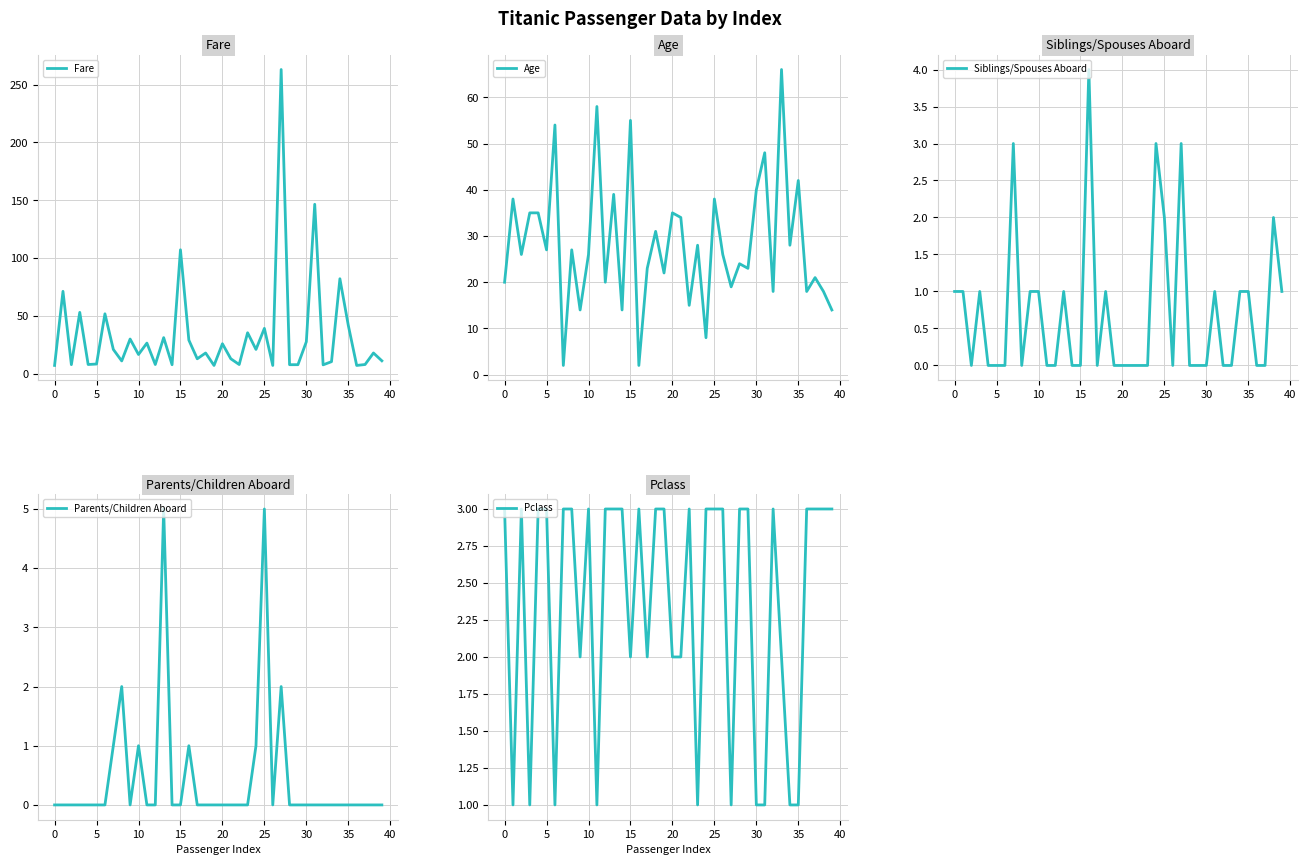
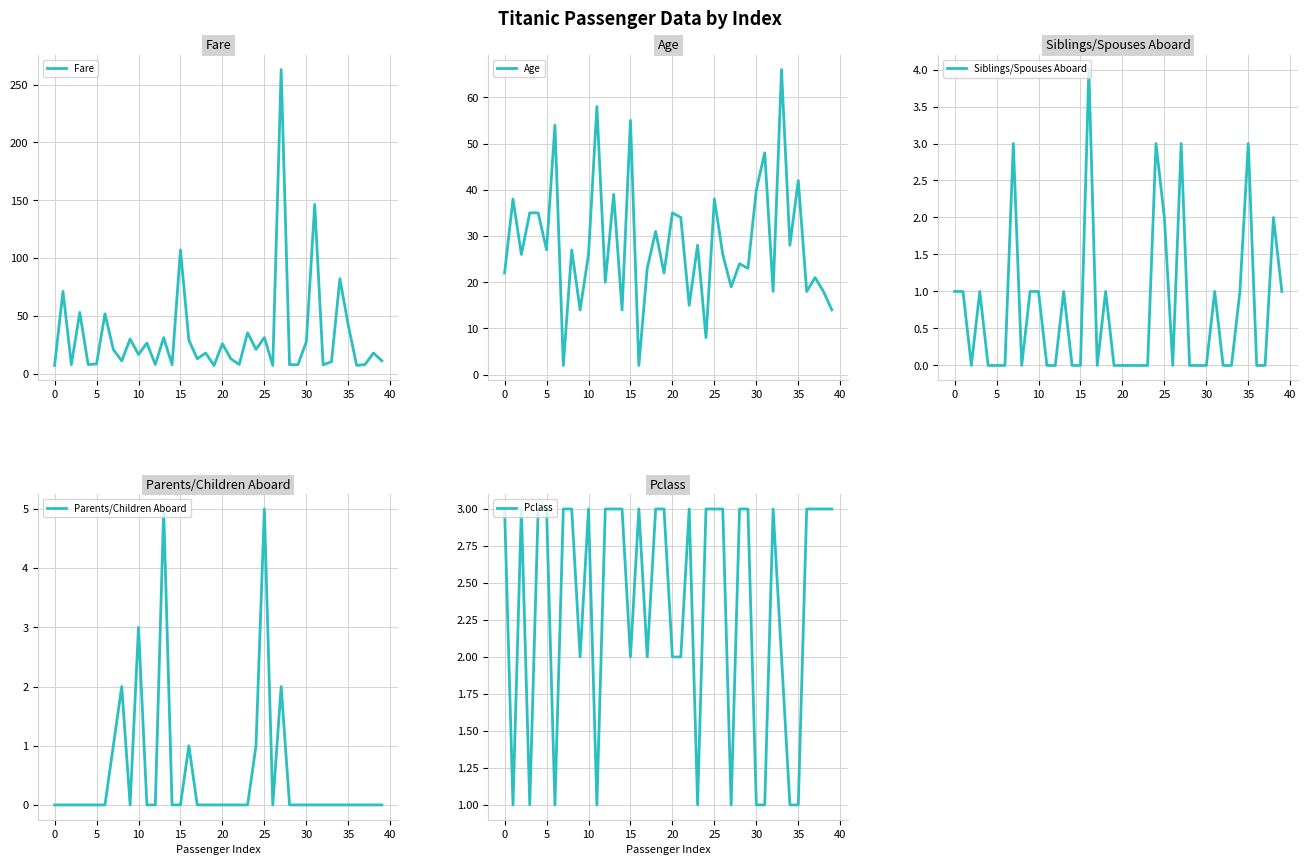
  {
    "Fare": {
      "0": 7,
      "5": 8,
      "10": 17,
      "15": 107,
      "20": 26,
-     "25": 39,
+     "25": 31,
      "30": 28,
      "35": 42
    },
    "Age": {
-     "0": 20,
+     "0": 22,
      "5": 27,
      "10": 26,
      "15": 55,
      "20": 35,
      "25": 38,
      "30": 40,
      "35": 42
    },
    "Siblings/Spouses Aboard": {
      "0": 1,
      "5": 0,
      "10": 1,
      "15": 0,
      "20": 0,
      "25": 2,
      "30": 0,
-     "35": 1
+     "35": 3
    },
    "Parents/Children Aboard": {
      "0": 0,
      "5": 0,
-     "10": 1,
+     "10": 3,
      "15": 0,
      "20": 0,
      "25": 5,
      "30": 0,
      "35": 0
    },
    "Pclass": {
      "10": 3.00,
      "15": 2.00,
      "20": 2.00,
      "25": 3.00,
      "30": 1.00,
      "35": 1.00
    }
  }
